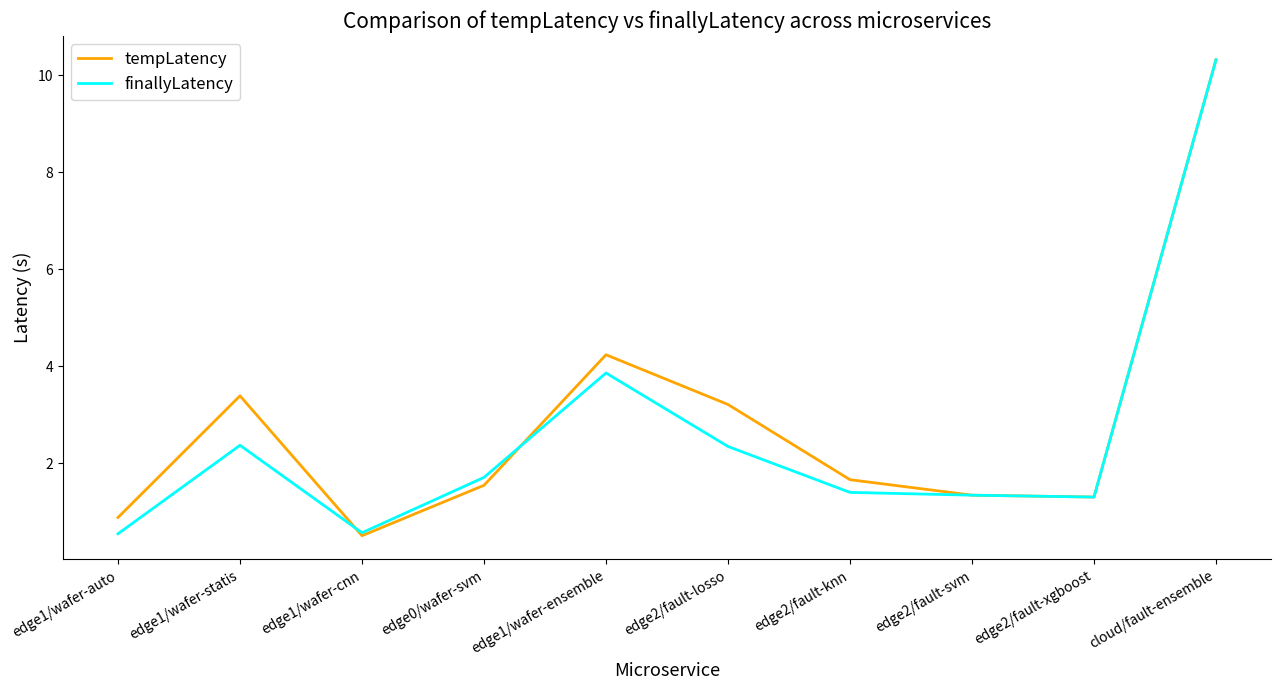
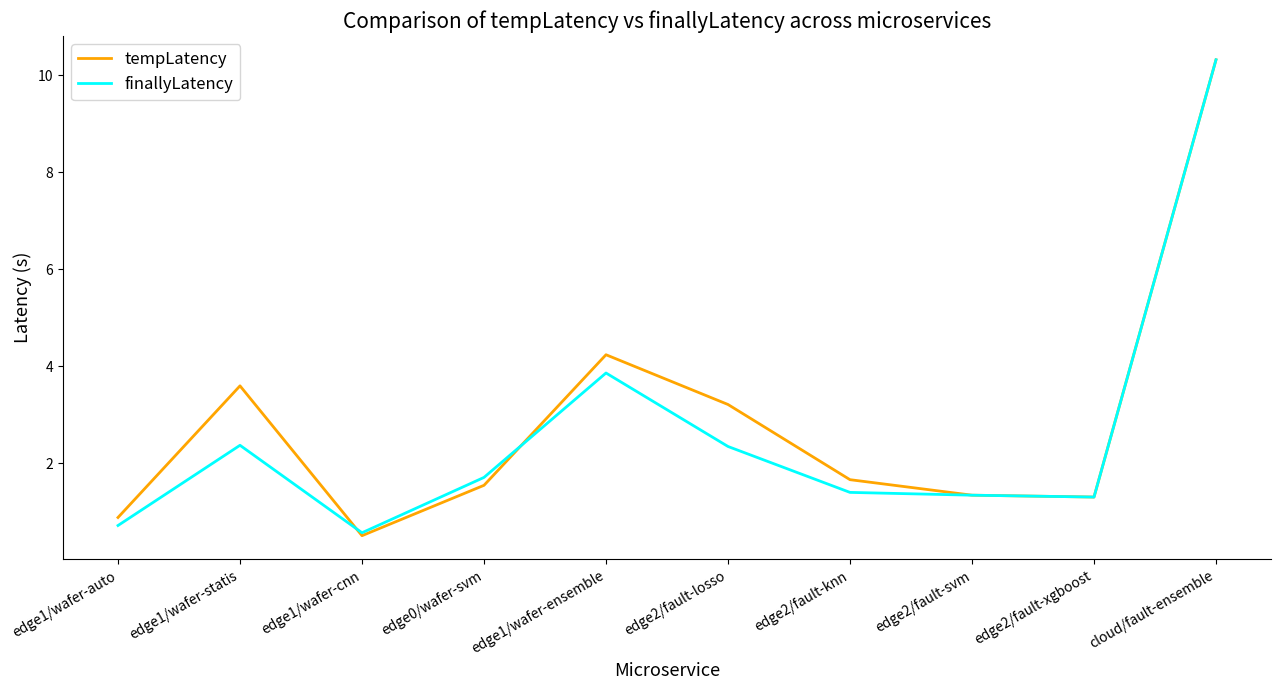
  {
    "tempLatency": {
      "edge1/wafer-auto": 0.9,
-     "edge1/wafer-statis": 3.4,
+     "edge1/wafer-statis": 3.6,
      "edge1/wafer-cnn": 0.5,
      "edge0/wafer-svm": 1.6,
      "edge1/wafer-ensemble": 4.2,
      "edge2/fault-losso": 3.2,
      "edge2/fault-knn": 1.7
    },
    "finallyLatency": {
-     "edge1/wafer-auto": 0.6,
+     "edge1/wafer-auto": 0.7,
      "edge1/wafer-statis": 2.4,
      "edge1/wafer-cnn": 0.6,
      "edge0/wafer-svm": 1.7,
      "edge1/wafer-ensemble": 3.9,
      "edge2/fault-losso": 2.4,
      "edge2/fault-knn": 1.4
    }
  }
